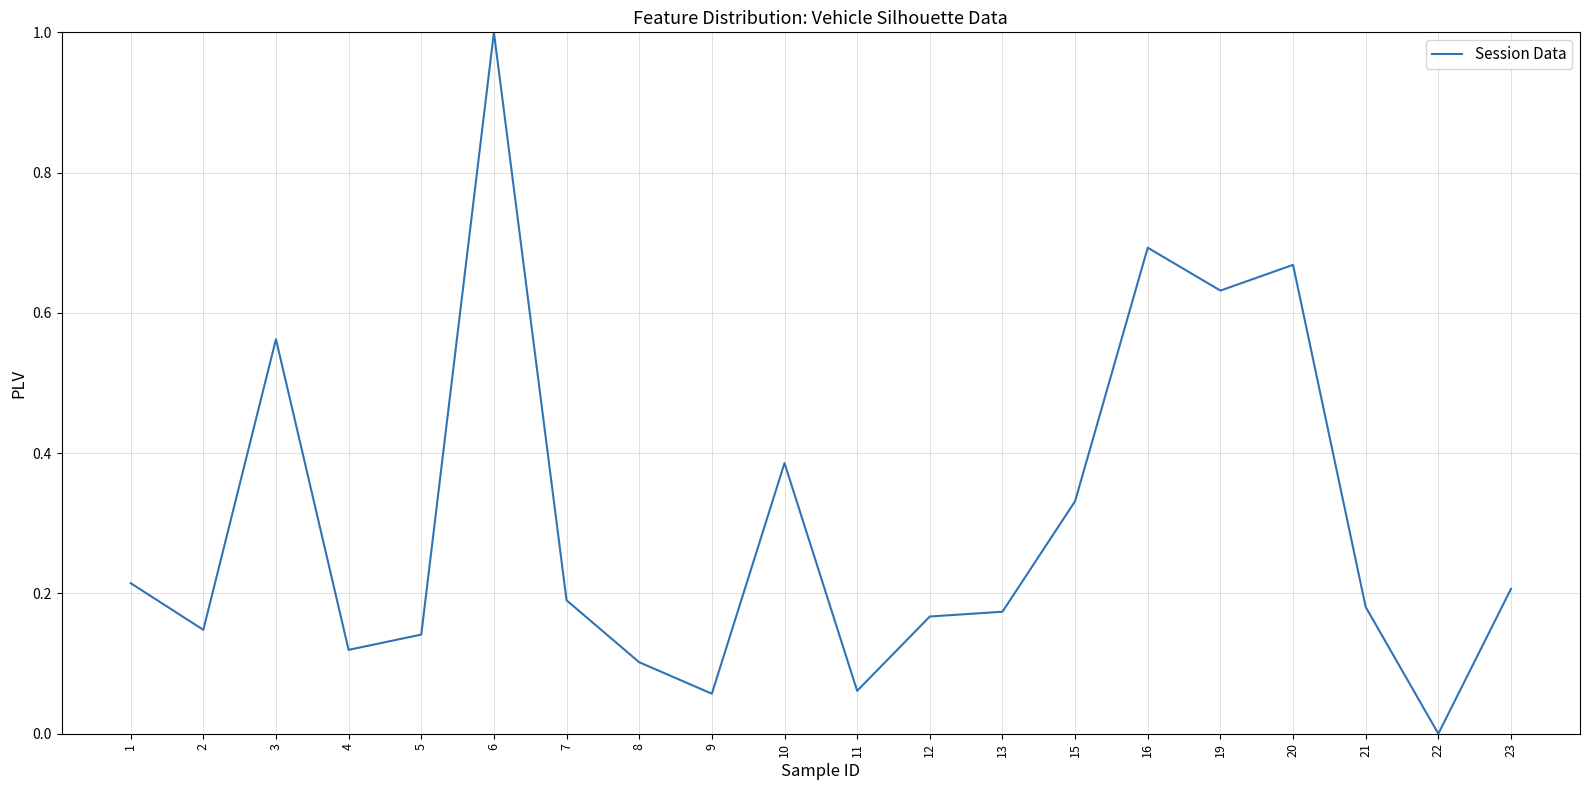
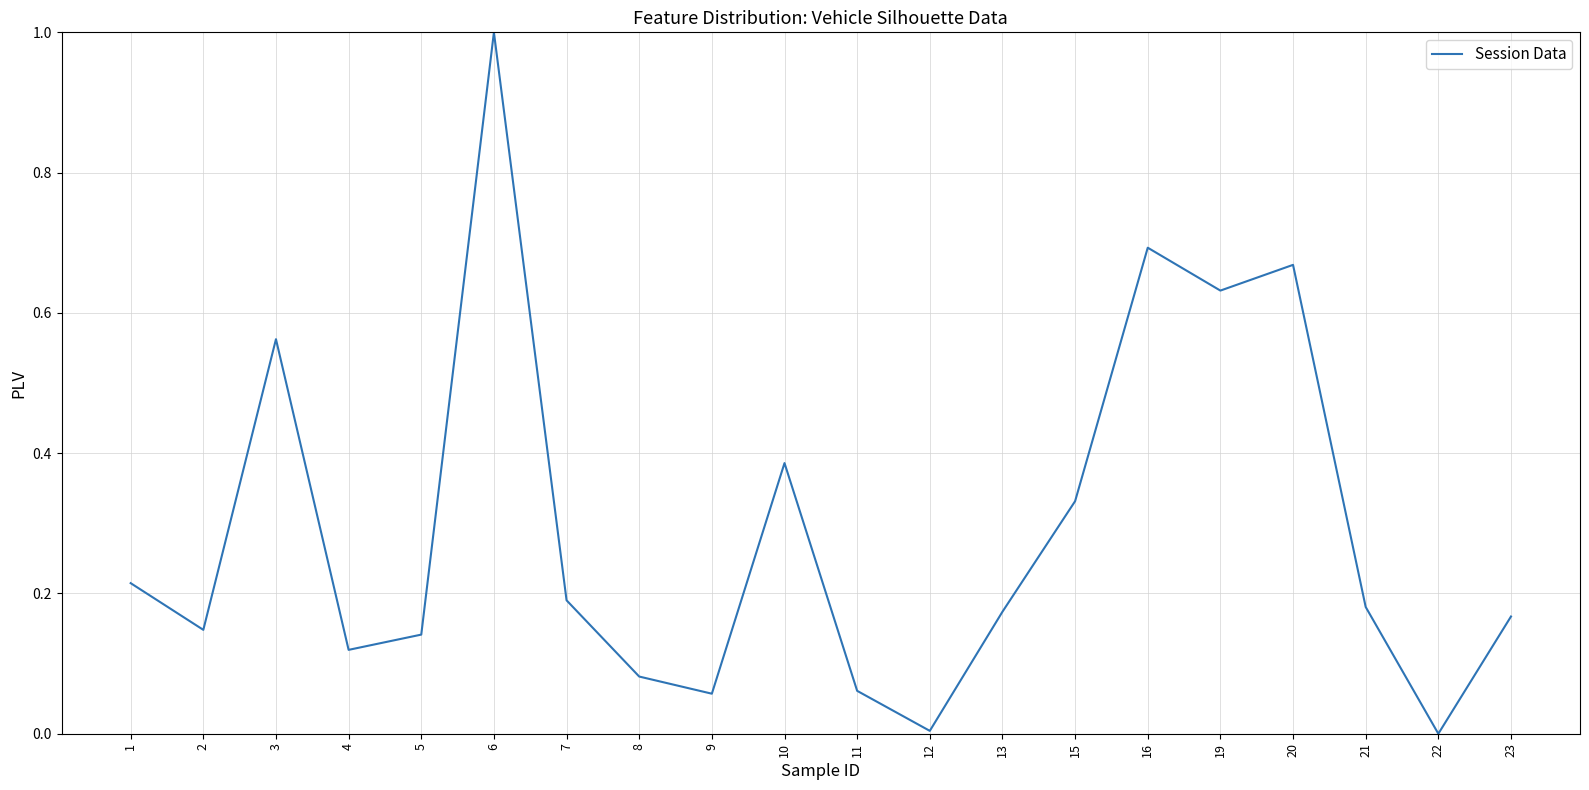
  {
    "1": 0.21,
    "2": 0.15,
    "3": 0.56,
    "4": 0.12,
    "5": 0.14,
    "6": 1.00,
    "7": 0.19,
-   "8": 0.10,
+   "8": 0.08,
    "9": 0.06,
    "10": 0.39,
    "11": 0.06,
-   "12": 0.17,
+   "12": 0.00,
    "13": 0.17,
    "15": 0.33,
    "16": 0.69,
    "19": 0.63,
    "20": 0.67,
    "21": 0.18,
    "22": 0.00,
-   "23": 0.21
+   "23": 0.17
  }
